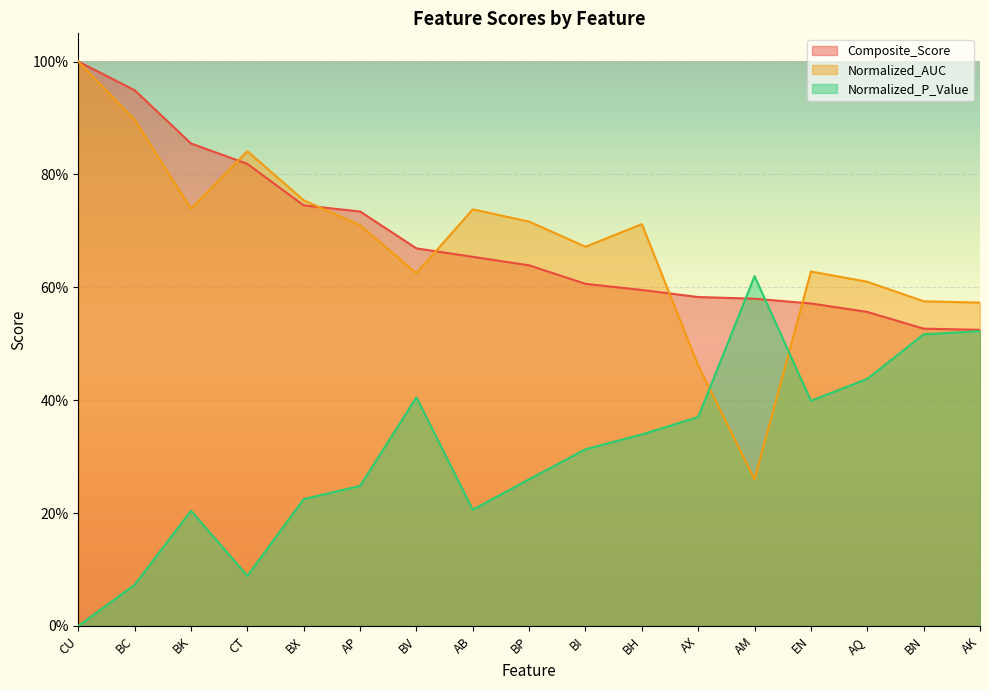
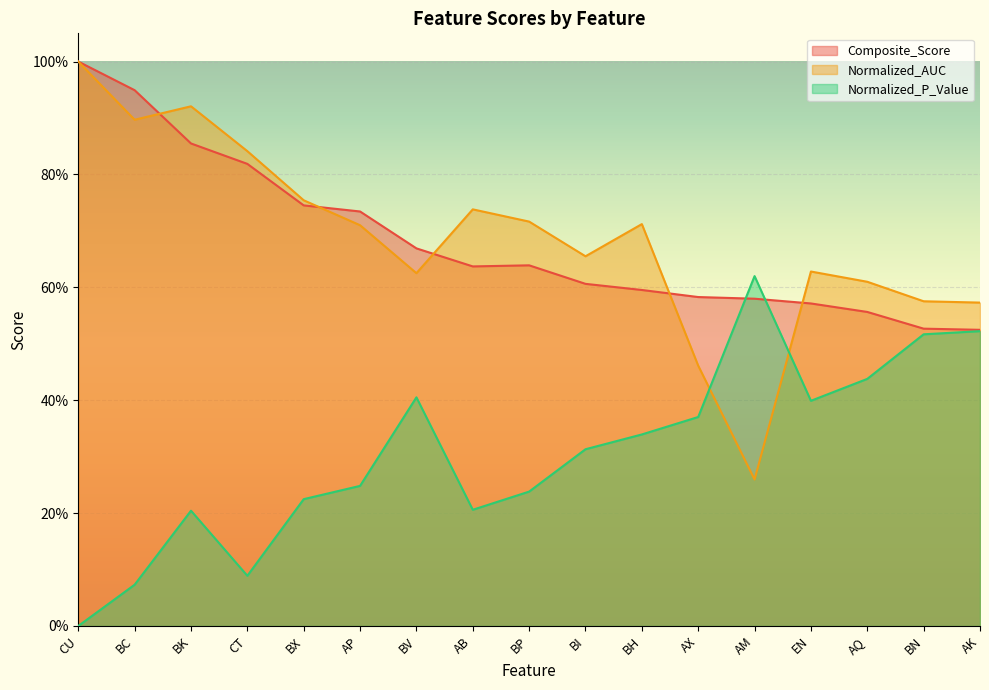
  {
    "Composite_Score": {
      "BC": "95%",
      "BK": "85%",
      "CT": "82%",
      "BX": "75%",
      "AP": "73%",
      "BV": "67%",
-     "AB": "65%",
+     "AB": "64%",
      "BP": "64%",
      "BI": "61%",
      "BH": "60%",
      "AX": "58%",
      "AM": "58%",
      "EN": "57%",
      "AQ": "56%",
      "BN": "53%"
    },
    "Normalized_AUC": {
      "BC": "90%",
-     "BK": "74%",
+     "BK": "92%",
      "CT": "84%",
      "BX": "75%",
      "AP": "71%",
      "BV": "63%",
      "AB": "74%",
      "BP": "72%",
-     "BI": "67%",
+     "BI": "66%",
      "BH": "71%",
      "AX": "46%",
      "AM": "26%",
      "EN": "63%",
      "AQ": "61%",
      "BN": "58%",
      "AK": "57%"
    },
    "Normalized_P_Value": {
      "CU": "0%",
      "BC": "7%",
      "BK": "20%",
      "CT": "9%",
      "BX": "22%",
      "AP": "25%",
      "BV": "41%",
      "AB": "21%",
-     "BP": "26%",
+     "BP": "24%",
      "BI": "31%",
      "BH": "34%",
      "AX": "37%",
      "AM": "62%",
      "EN": "40%",
      "AQ": "44%",
      "BN": "52%"
    }
  }
